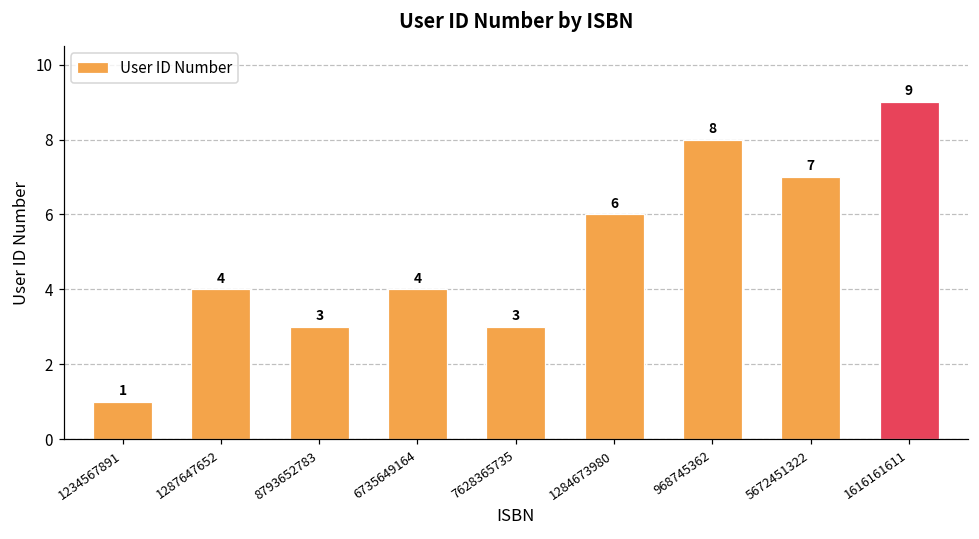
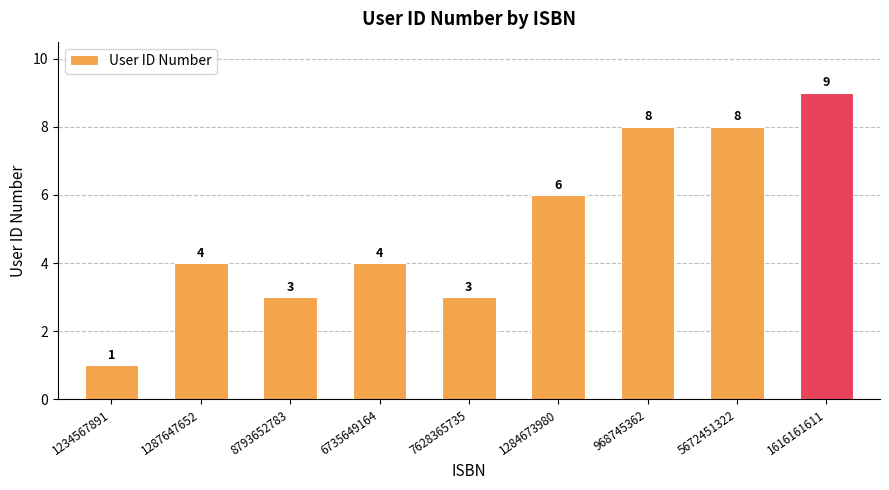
  {
    "1234567891": 1,
    "1287647652": 4,
    "8793652783": 3,
    "6735649164": 4,
    "7628365735": 3,
    "1284673980": 6,
    "968745362": 8,
-   "5672451322": 7,
+   "5672451322": 8,
    "1616161611": 9
  }
